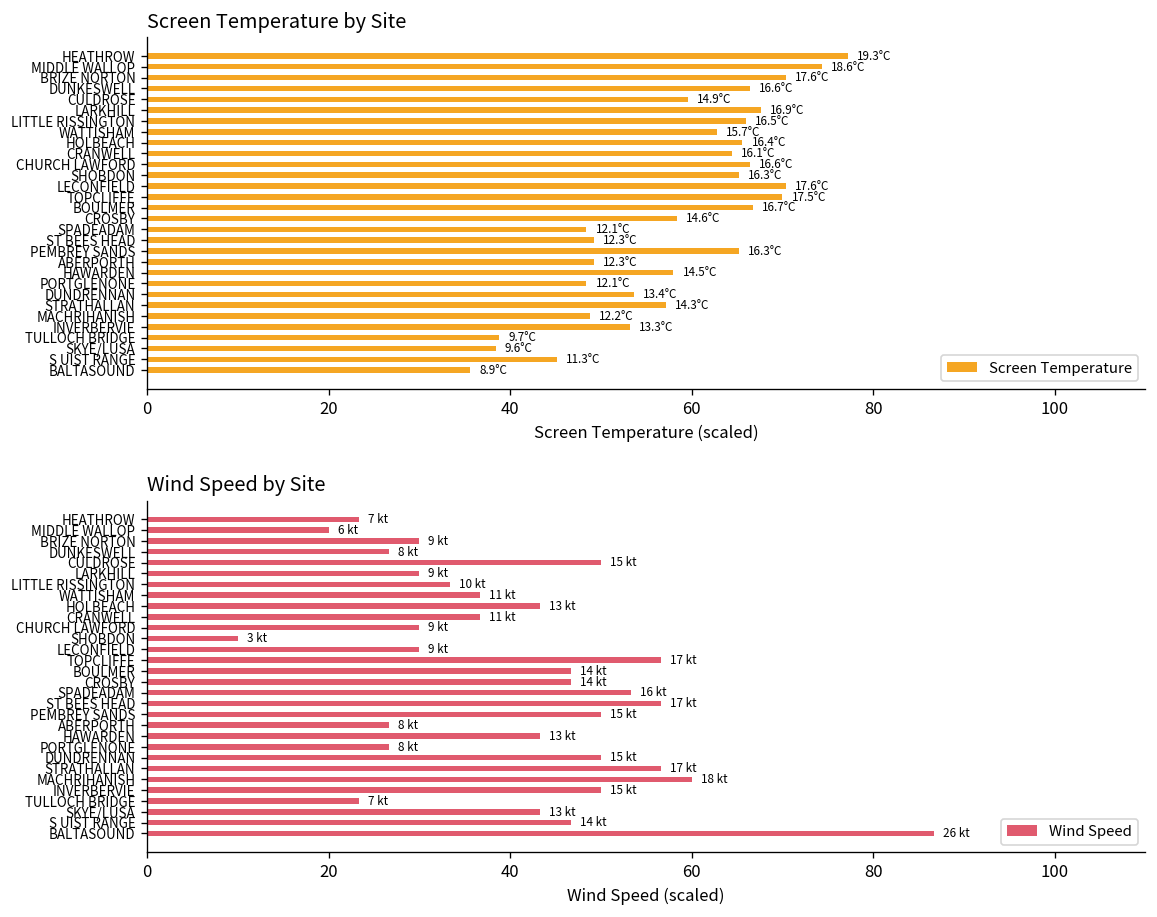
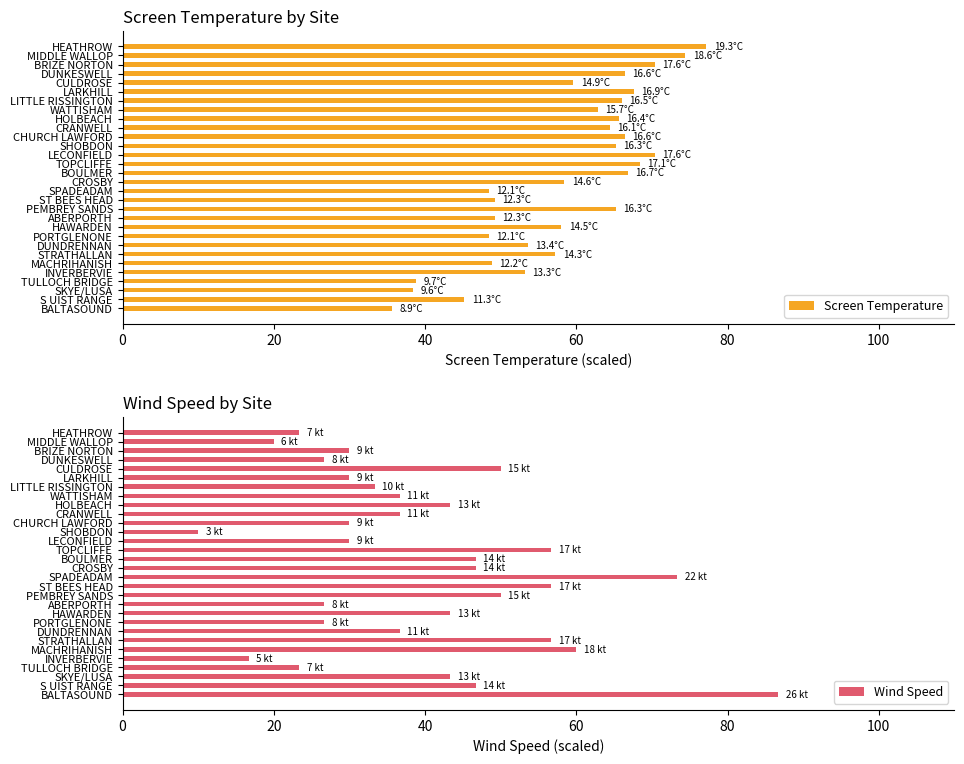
  {
    "Screen Temperature by Site": {
-     "TOPCLIFFE": "17.5°C"
+     "TOPCLIFFE": "17.1°C"
    },
    "Wind Speed by Site": {
-     "SPADEADAM": "16",
-     "DUNDRENNAN": "15",
-     "INVERBERVIE": "15"
+     "SPADEADAM": "22",
+     "DUNDRENNAN": "11",
+     "INVERBERVIE": "5"
    }
  }
